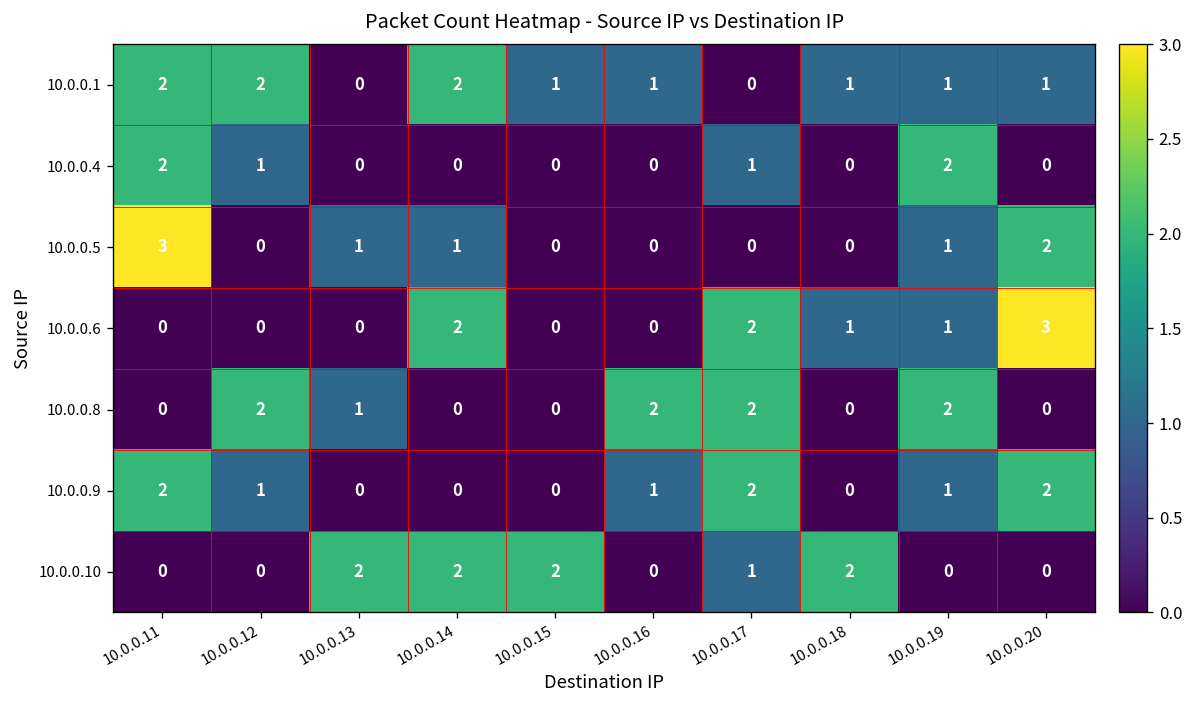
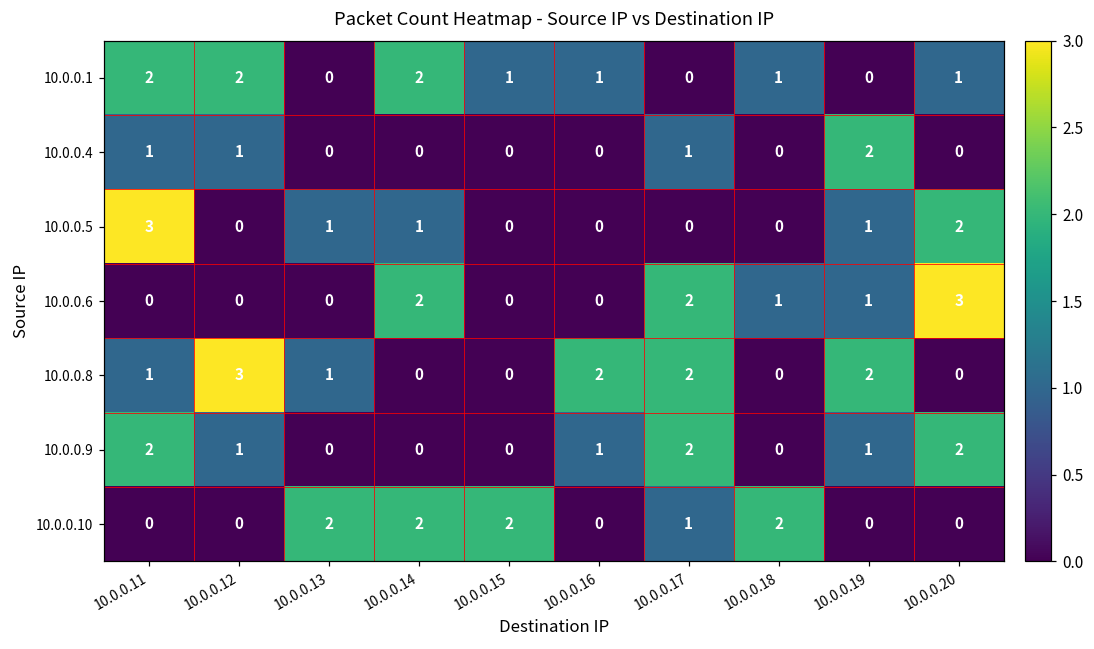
  {
    "10.0.0.1": {
      "10.0.0.11": 2,
      "10.0.0.12": 2,
      "10.0.0.13": 0,
      "10.0.0.14": 2,
      "10.0.0.15": 1,
      "10.0.0.16": 1,
      "10.0.0.17": 0,
      "10.0.0.18": 1,
-     "10.0.0.19": 1,
+     "10.0.0.19": 0,
      "10.0.0.20": 1
    },
    "10.0.0.4": {
-     "10.0.0.11": 2,
+     "10.0.0.11": 1,
      "10.0.0.12": 1,
      "10.0.0.13": 0,
      "10.0.0.14": 0,
      "10.0.0.15": 0,
      "10.0.0.16": 0,
      "10.0.0.17": 1,
      "10.0.0.18": 0,
      "10.0.0.19": 2,
      "10.0.0.20": 0
    },
    "10.0.0.5": {
      "10.0.0.11": 3,
      "10.0.0.12": 0,
      "10.0.0.13": 1,
      "10.0.0.14": 1,
      "10.0.0.15": 0,
      "10.0.0.16": 0,
      "10.0.0.17": 0,
      "10.0.0.18": 0,
      "10.0.0.19": 1,
      "10.0.0.20": 2
    },
    "10.0.0.6": {
      "10.0.0.11": 0,
      "10.0.0.12": 0,
      "10.0.0.13": 0,
      "10.0.0.14": 2,
      "10.0.0.15": 0,
      "10.0.0.16": 0,
      "10.0.0.17": 2,
      "10.0.0.18": 1,
      "10.0.0.19": 1,
      "10.0.0.20": 3
    },
    "10.0.0.8": {
-     "10.0.0.11": 0,
-     "10.0.0.12": 2,
+     "10.0.0.11": 1,
+     "10.0.0.12": 3,
      "10.0.0.13": 1,
      "10.0.0.14": 0,
      "10.0.0.15": 0,
      "10.0.0.16": 2,
      "10.0.0.17": 2,
      "10.0.0.18": 0,
      "10.0.0.19": 2,
      "10.0.0.20": 0
    },
    "10.0.0.9": {
      "10.0.0.11": 2,
      "10.0.0.12": 1,
      "10.0.0.13": 0,
      "10.0.0.14": 0,
      "10.0.0.15": 0,
      "10.0.0.16": 1,
      "10.0.0.17": 2,
      "10.0.0.18": 0,
      "10.0.0.19": 1,
      "10.0.0.20": 2
    },
    "10.0.0.10": {
      "10.0.0.11": 0,
      "10.0.0.12": 0,
      "10.0.0.13": 2,
      "10.0.0.14": 2,
      "10.0.0.15": 2,
      "10.0.0.16": 0,
      "10.0.0.17": 1,
      "10.0.0.18": 2,
      "10.0.0.19": 0,
      "10.0.0.20": 0
    }
  }
